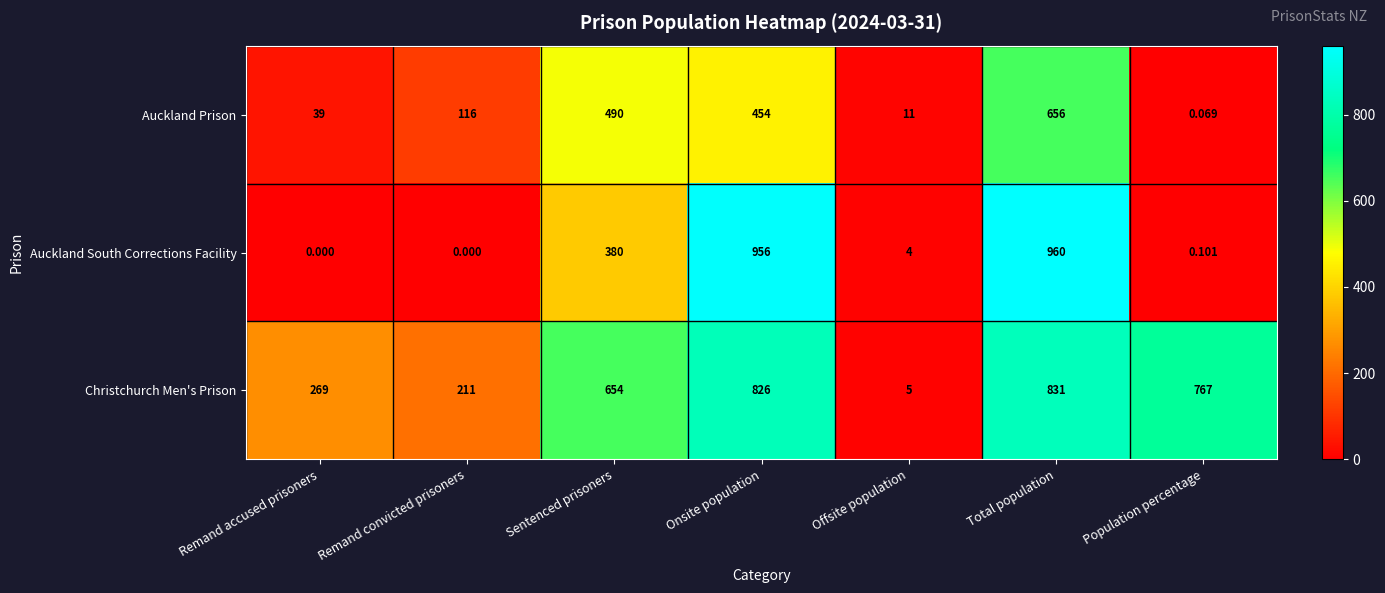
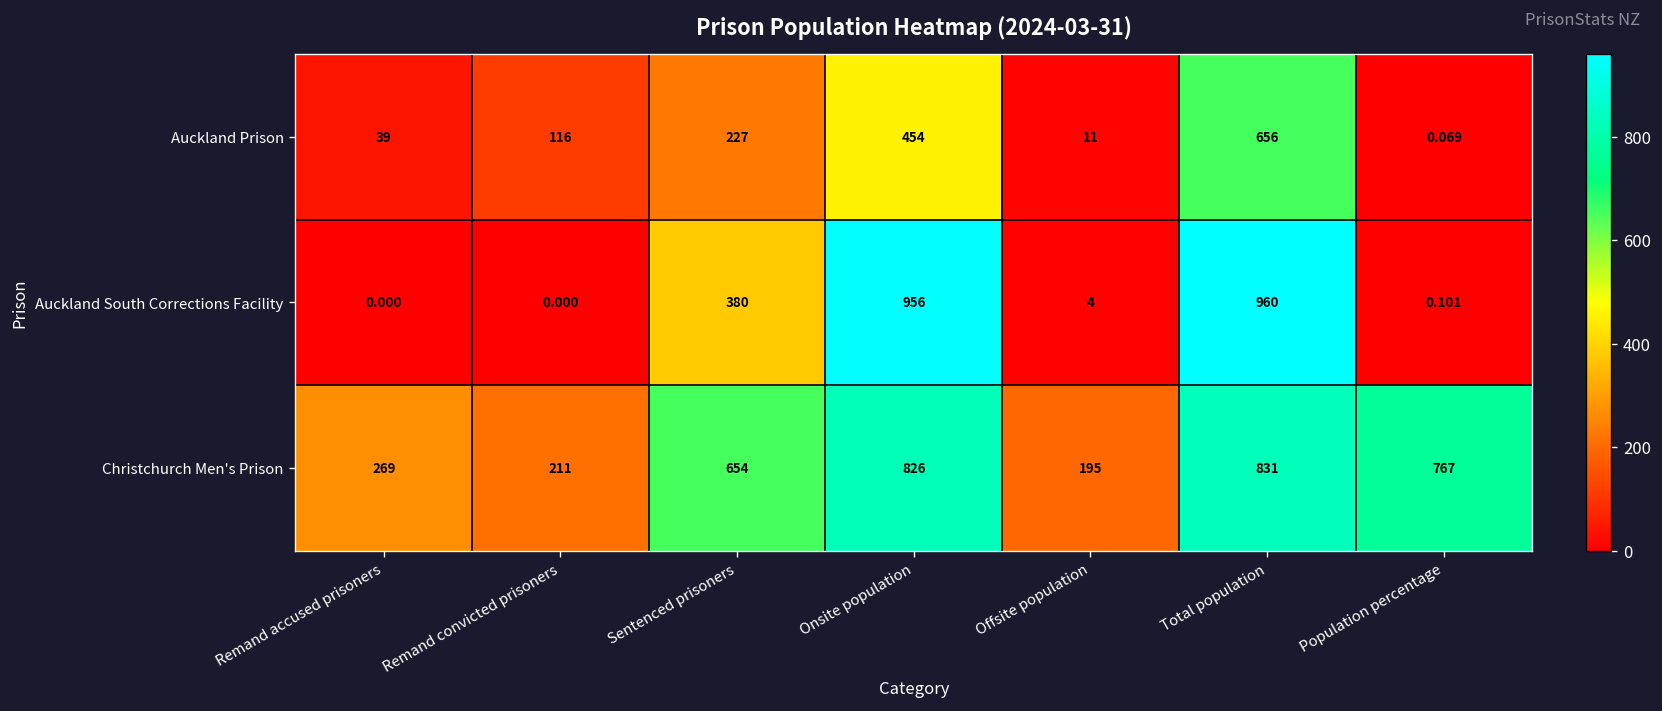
  {
    "Auckland Prison": {
      "Remand accused prisoners": 39,
      "Remand convicted prisoners": 116,
-     "Sentenced prisoners": 490,
+     "Sentenced prisoners": 227,
      "Onsite population": 454,
      "Offsite population": 11,
      "Total population": 656,
      "Population percentage": 0.069
    },
    "Auckland South Corrections Facility": {
      "Remand accused prisoners": 0.000,
      "Remand convicted prisoners": 0.000,
      "Sentenced prisoners": 380,
      "Onsite population": 956,
      "Offsite population": 4,
      "Total population": 960,
      "Population percentage": 0.101
    },
    "Christchurch Men's Prison": {
      "Remand accused prisoners": 269,
      "Remand convicted prisoners": 211,
      "Sentenced prisoners": 654,
      "Onsite population": 826,
-     "Offsite population": 5,
+     "Offsite population": 195,
      "Total population": 831,
      "Population percentage": 767
    }
  }
